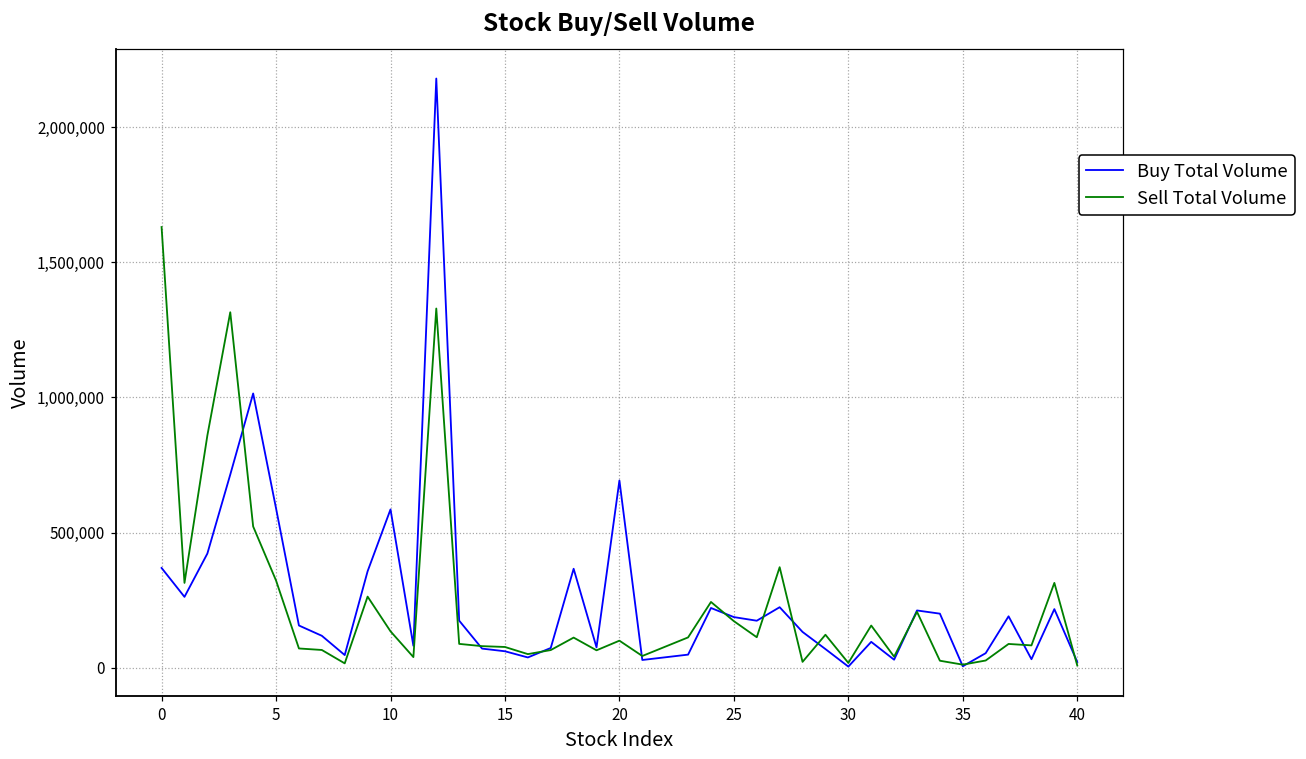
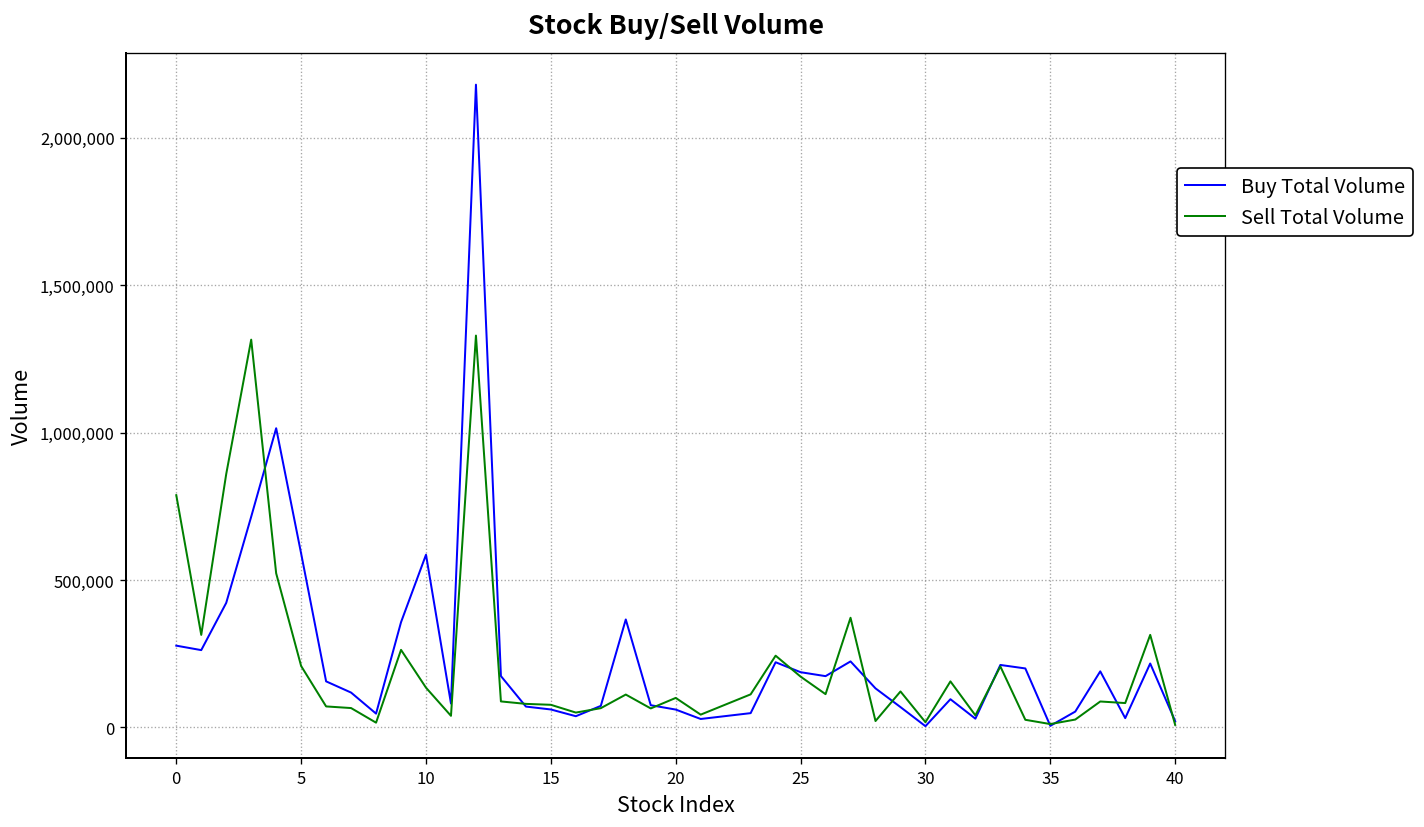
  {
    "Buy Total Volume": {
-     "0": "370,000",
+     "0": "280,000",
      "5": "590,000",
      "10": "590,000",
      "15": "60,000",
-     "20": "690,000",
+     "20": "60,000",
      "25": "190,000",
      "30": "0",
      "40": "20,000"
    },
    "Sell Total Volume": {
-     "0": "1,630,000",
-     "5": "320,000",
+     "0": "790,000",
+     "5": "210,000",
      "10": "130,000",
      "15": "80,000",
      "20": "100,000",
      "25": "170,000",
      "30": "20,000",
      "40": "10,000"
    }
  }
